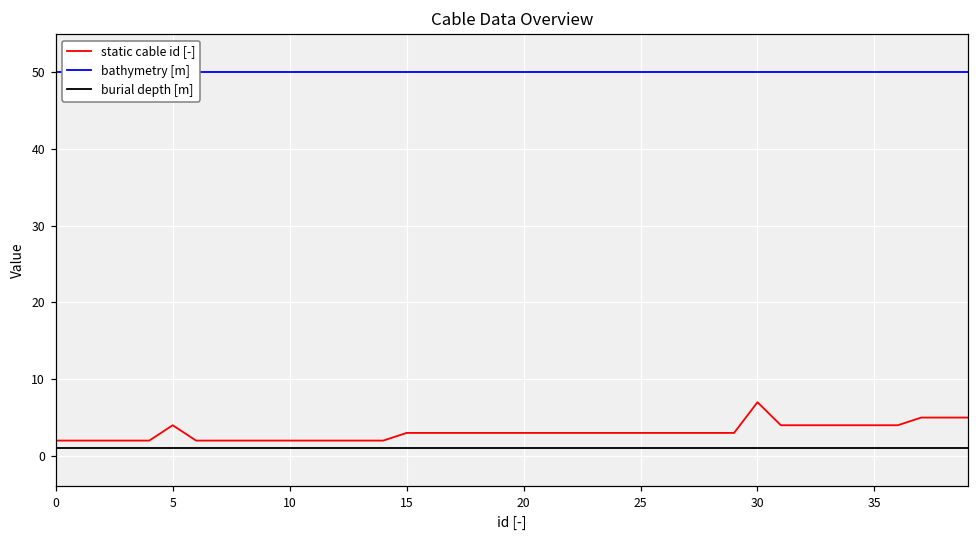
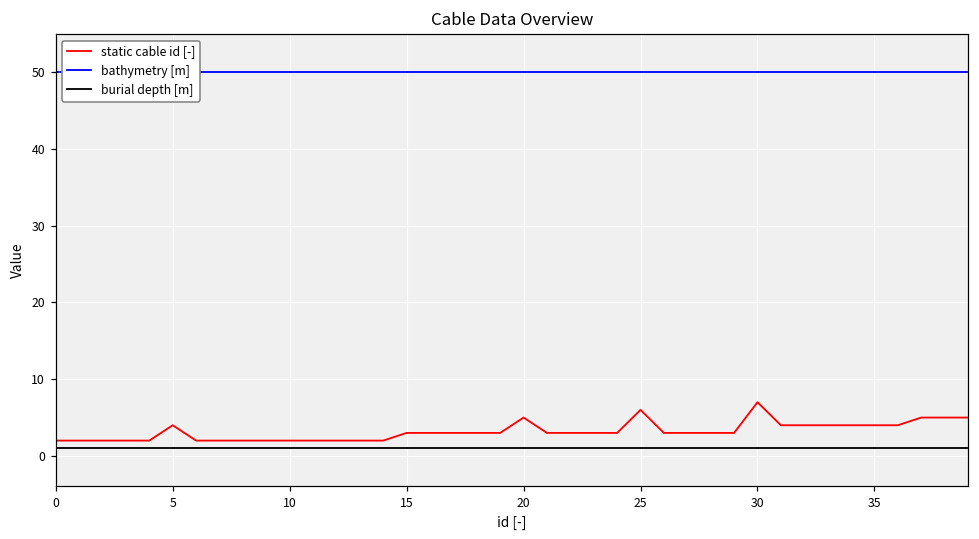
  {
    "static cable id [-]": {
      "0": 2,
      "5": 4,
      "10": 2,
      "15": 3,
-     "20": 3,
-     "25": 3,
+     "20": 5,
+     "25": 6,
      "30": 7,
      "35": 4
    },
    "bathymetry [m]": {
      "0": 50,
      "10": 50,
      "15": 50,
      "20": 50,
      "25": 50,
      "30": 50,
      "35": 50
    },
    "burial depth [m]": {
      "0": 1,
      "5": 1,
      "10": 1,
      "15": 1,
      "20": 1,
      "25": 1,
      "30": 1,
      "35": 1
    }
  }
